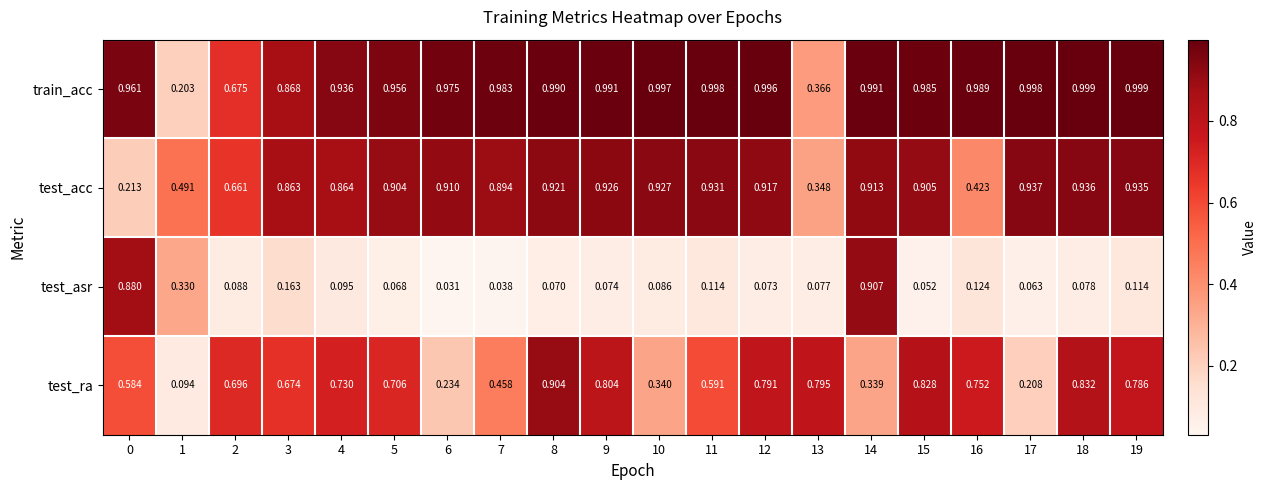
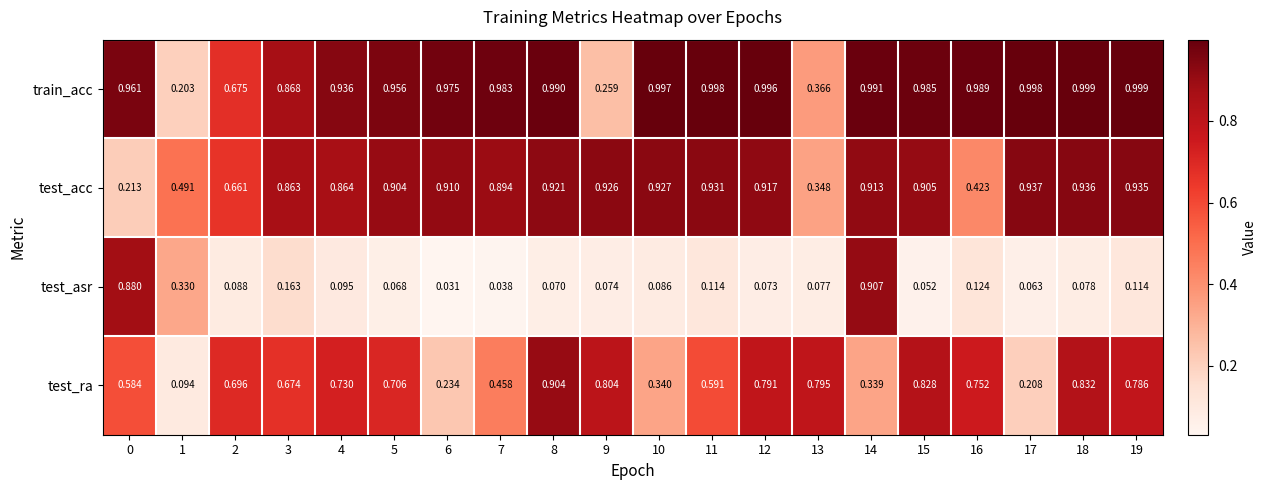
  {
    "train_acc": {
      "0": 0.961,
      "1": 0.203,
      "2": 0.675,
      "3": 0.868,
      "4": 0.936,
      "5": 0.956,
      "6": 0.975,
      "7": 0.983,
      "8": 0.990,
-     "9": 0.991,
+     "9": 0.259,
      "10": 0.997,
      "11": 0.998,
      "12": 0.996,
      "13": 0.366,
      "14": 0.991,
      "15": 0.985,
      "16": 0.989,
      "17": 0.998,
      "18": 0.999,
      "19": 0.999
    },
    "test_acc": {
      "0": 0.213,
      "1": 0.491,
      "2": 0.661,
      "3": 0.863,
      "4": 0.864,
      "5": 0.904,
      "6": 0.910,
      "7": 0.894,
      "8": 0.921,
      "9": 0.926,
      "10": 0.927,
      "11": 0.931,
      "12": 0.917,
      "13": 0.348,
      "14": 0.913,
      "15": 0.905,
      "16": 0.423,
      "17": 0.937,
      "18": 0.936,
      "19": 0.935
    },
    "test_asr": {
      "0": 0.880,
      "1": 0.330,
      "2": 0.088,
      "3": 0.163,
      "4": 0.095,
      "5": 0.068,
      "6": 0.031,
      "7": 0.038,
      "8": 0.070,
      "9": 0.074,
      "10": 0.086,
      "11": 0.114,
      "12": 0.073,
      "13": 0.077,
      "14": 0.907,
      "15": 0.052,
      "16": 0.124,
      "17": 0.063,
      "18": 0.078,
      "19": 0.114
    },
    "test_ra": {
      "0": 0.584,
      "1": 0.094,
      "2": 0.696,
      "3": 0.674,
      "4": 0.730,
      "5": 0.706,
      "6": 0.234,
      "7": 0.458,
      "8": 0.904,
      "9": 0.804,
      "10": 0.340,
      "11": 0.591,
      "12": 0.791,
      "13": 0.795,
      "14": 0.339,
      "15": 0.828,
      "16": 0.752,
      "17": 0.208,
      "18": 0.832,
      "19": 0.786
    }
  }
